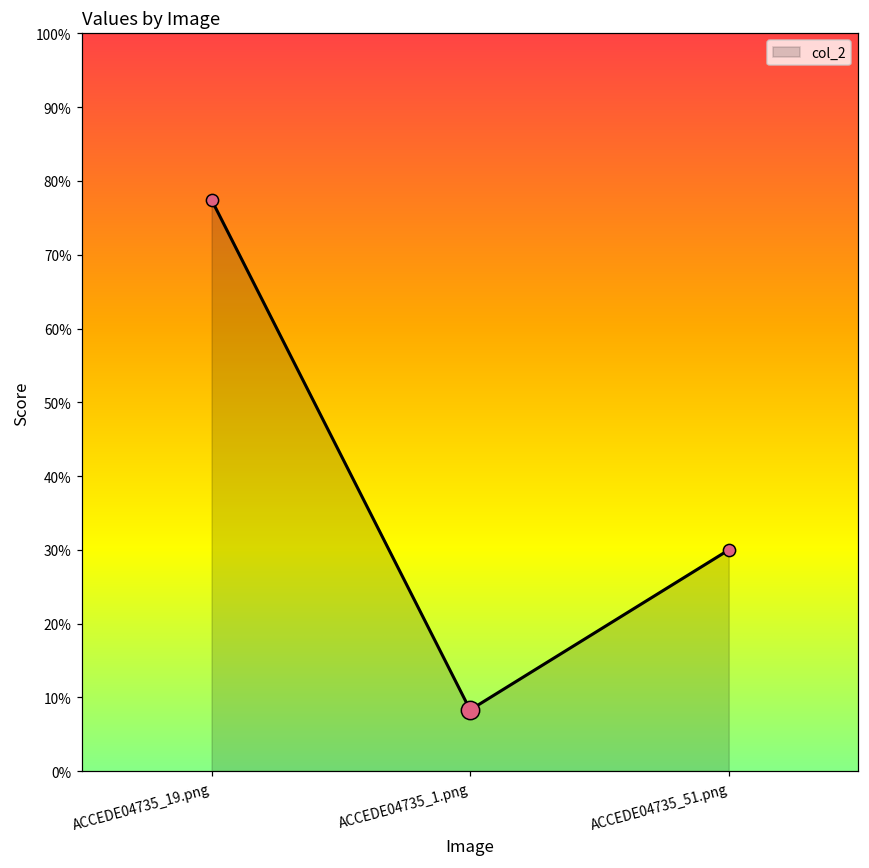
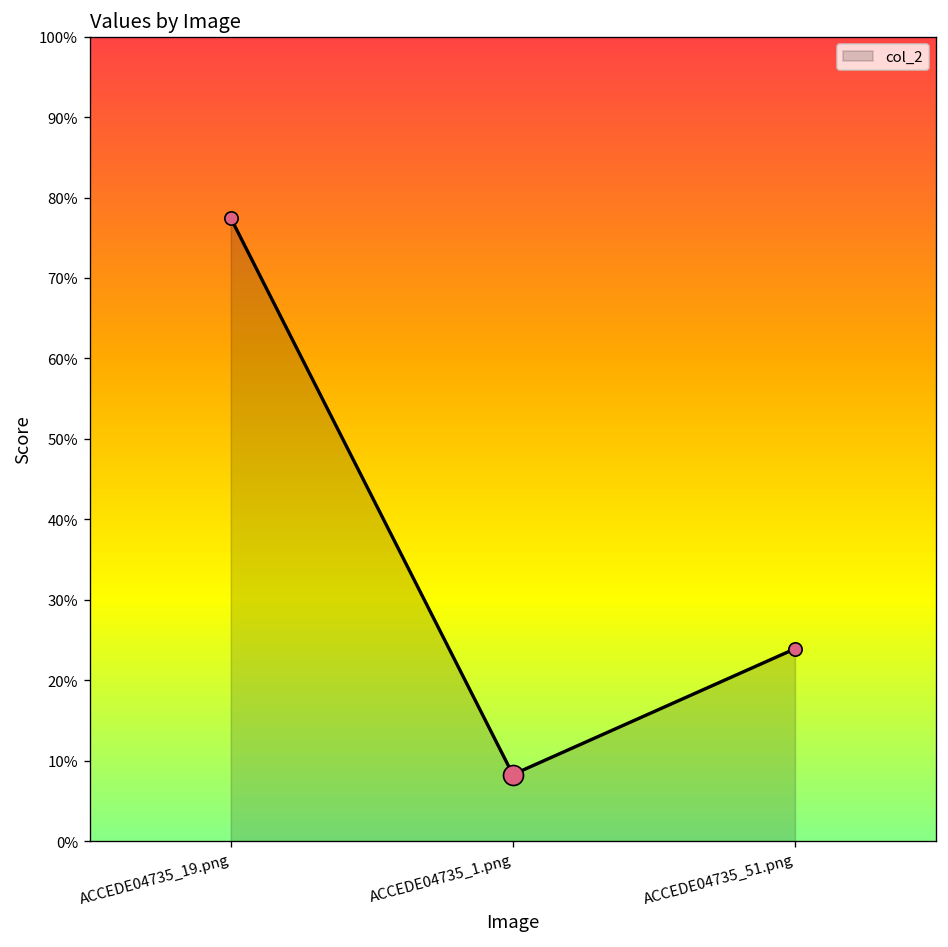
  {
    "col_2": {
      "ACCEDE04735_19.png": "77%",
-     "ACCEDE04735_51.png": "30%"
+     "ACCEDE04735_51.png": "24%"
    }
  }
